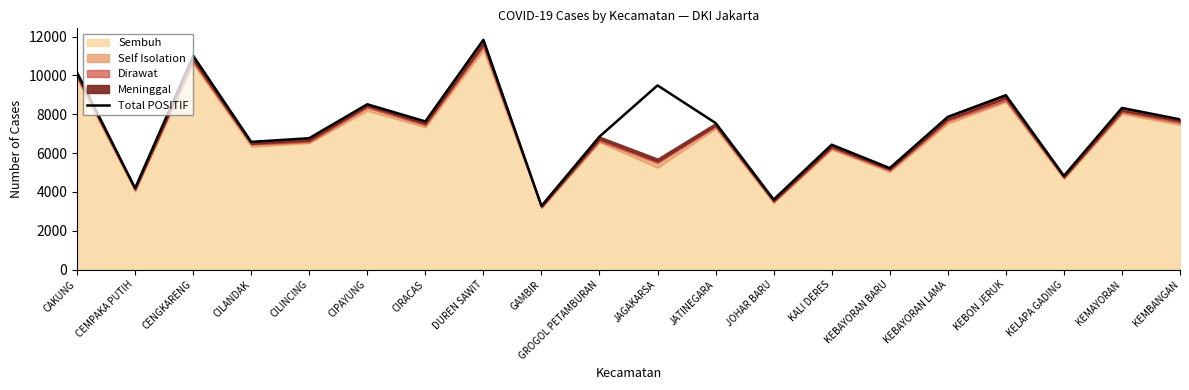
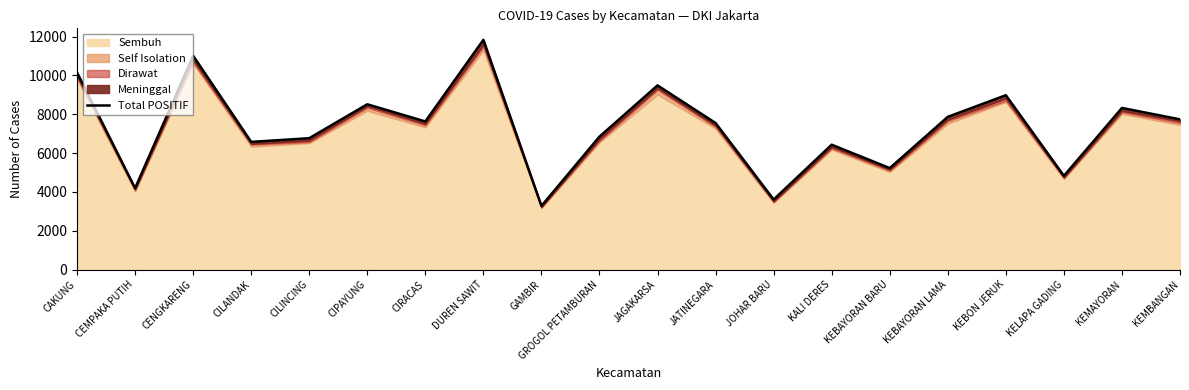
  {
    "Sembuh": {
      "CIPAYUNG": 8200,
      "DUREN SAWIT": 11300,
-     "JAGAKARSA": 5200
+     "JAGAKARSA": 9000
    }
  }
